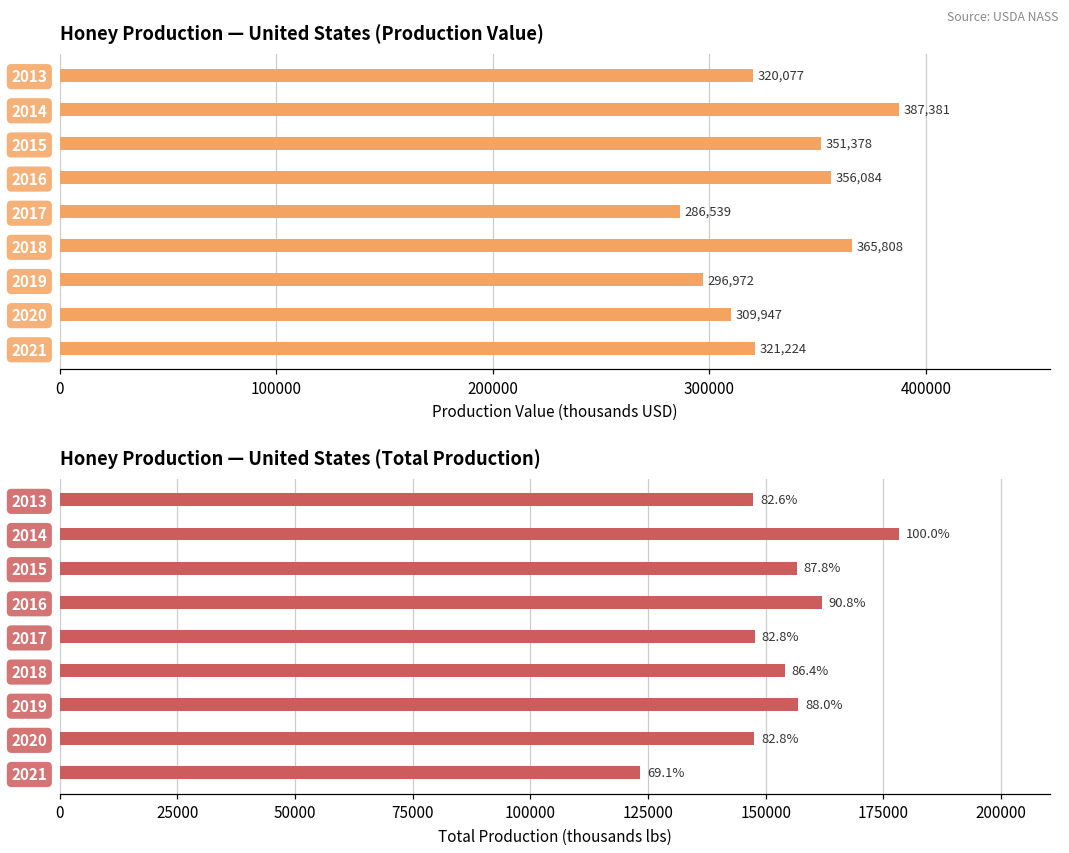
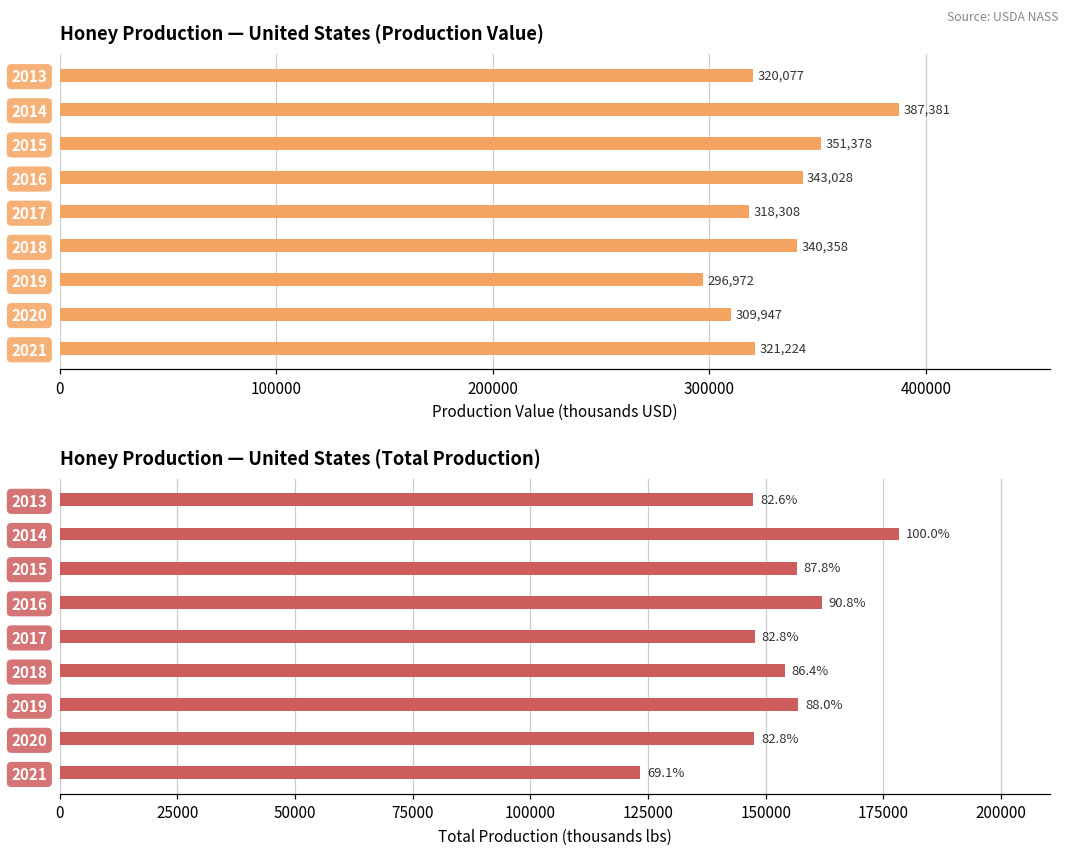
  {
    "Honey Production — United States (Production Value)": {
      "2013": "320,077",
      "2014": "387,381",
      "2015": "351,378",
-     "2016": "356,084",
-     "2017": "286,539",
-     "2018": "365,808",
+     "2016": "343,028",
+     "2017": "318,308",
+     "2018": "340,358",
      "2019": "296,972",
      "2020": "309,947",
      "2021": "321,224"
    }
  }
